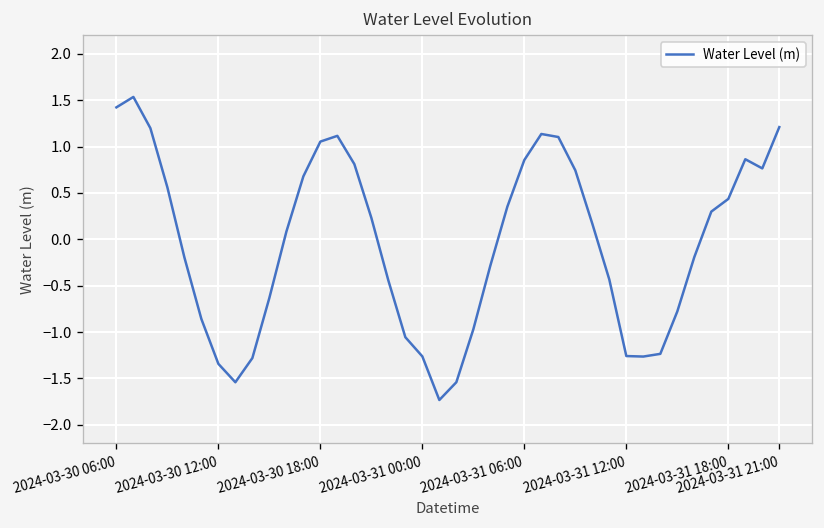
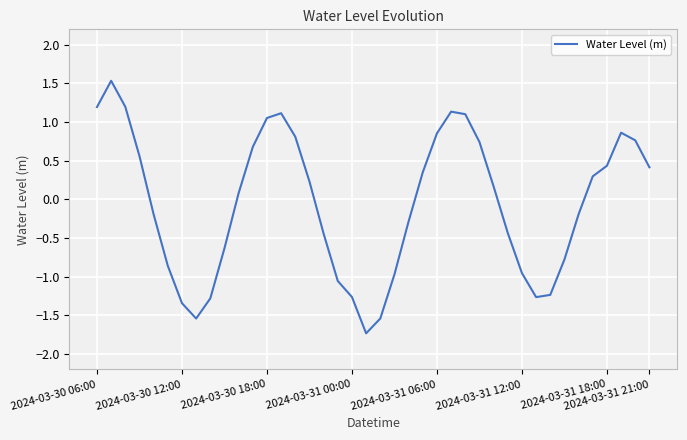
  {
-   "2024-03-30 06:00": 1.4,
+   "2024-03-30 06:00": 1.2,
    "2024-03-30 12:00": -1.3,
    "2024-03-30 18:00": 1.1,
    "2024-03-31 00:00": -1.3,
    "2024-03-31 06:00": 0.9,
-   "2024-03-31 12:00": -1.3,
+   "2024-03-31 12:00": -1.0,
    "2024-03-31 18:00": 0.4,
-   "2024-03-31 21:00": 1.2
+   "2024-03-31 21:00": 0.4
  }
